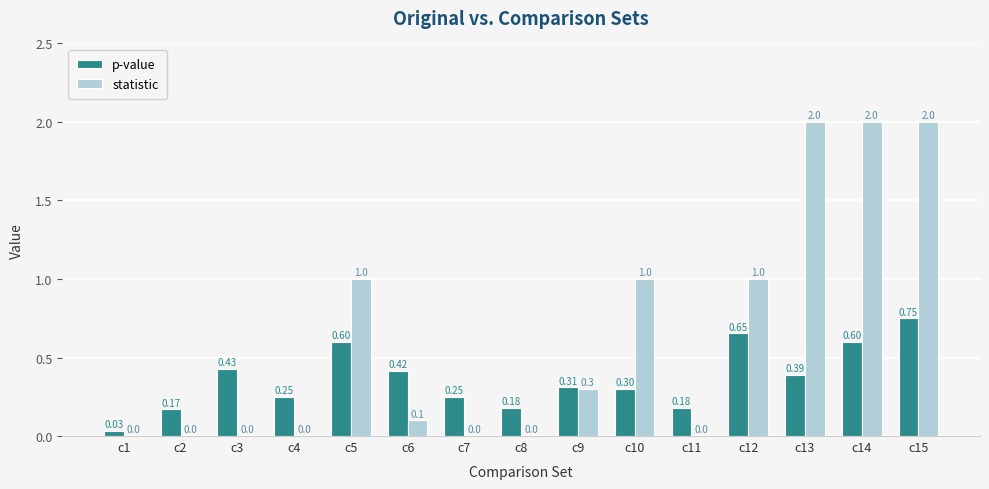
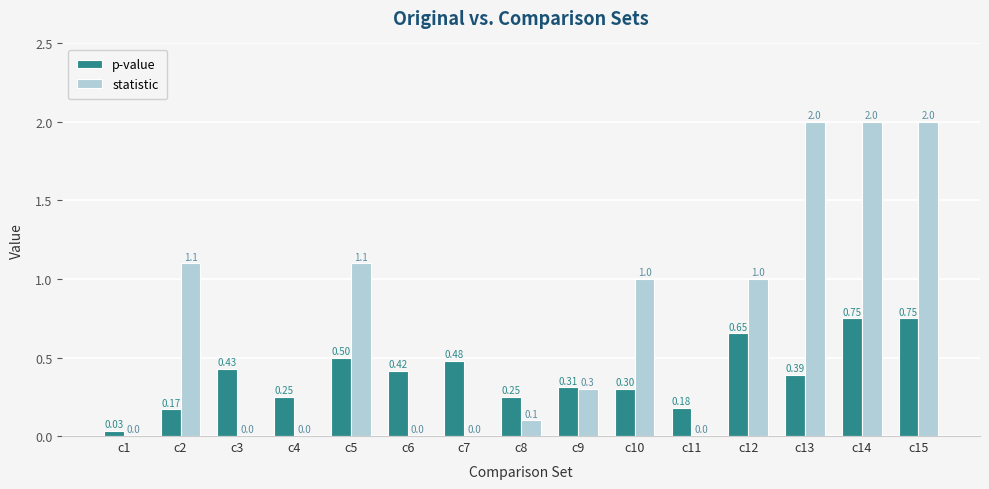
  {
    "p-value": {
      "c1": 0.03,
      "c2": 0.17,
      "c3": 0.43,
      "c4": 0.25,
-     "c5": 0.60,
+     "c5": 0.50,
      "c6": 0.42,
-     "c7": 0.25,
-     "c8": 0.18,
+     "c7": 0.48,
+     "c8": 0.25,
      "c9": 0.31,
      "c10": 0.30,
      "c11": 0.18,
      "c12": 0.65,
      "c13": 0.39,
-     "c14": 0.60,
+     "c14": 0.75,
      "c15": 0.75
    },
    "statistic": {
      "c1": 0.0,
-     "c2": 0.0,
+     "c2": 1.1,
      "c3": 0.0,
      "c4": 0.0,
-     "c5": 1.0,
-     "c6": 0.1,
+     "c5": 1.1,
+     "c6": 0.0,
      "c7": 0.0,
-     "c8": 0.0,
+     "c8": 0.1,
      "c9": 0.3,
      "c10": 1.0,
      "c11": 0.0,
      "c12": 1.0,
      "c13": 2.0,
      "c14": 2.0,
      "c15": 2.0
    }
  }
